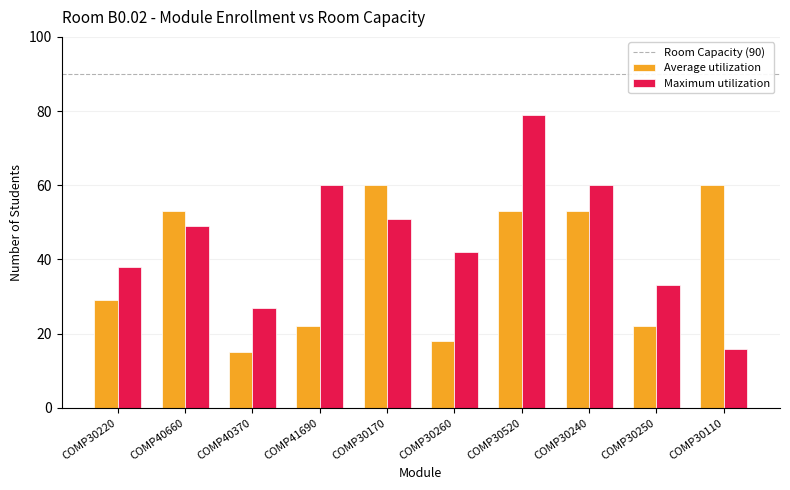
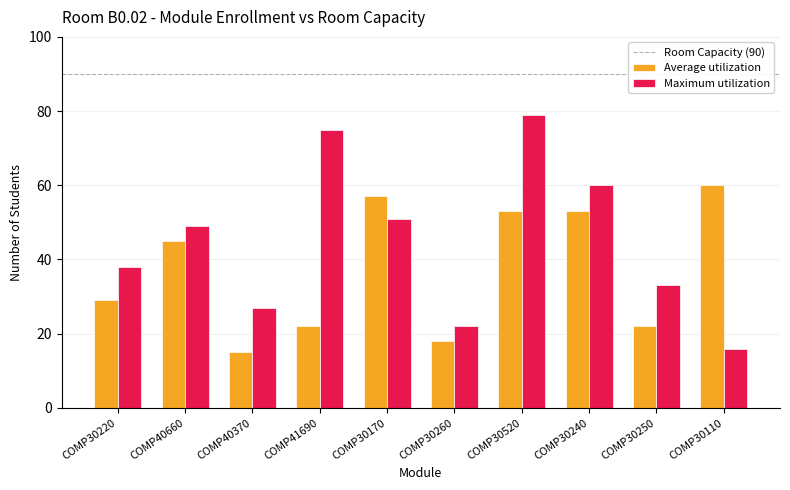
  {
    "Average utilization": {
      "COMP30220": 29,
-     "COMP40660": 53,
+     "COMP40660": 45,
      "COMP40370": 15,
      "COMP41690": 22,
-     "COMP30170": 60,
+     "COMP30170": 57,
      "COMP30260": 18,
      "COMP30520": 53,
      "COMP30240": 53,
      "COMP30250": 22,
      "COMP30110": 60
    },
    "Maximum utilization": {
      "COMP30220": 38,
      "COMP40660": 49,
      "COMP40370": 27,
-     "COMP41690": 60,
+     "COMP41690": 75,
      "COMP30170": 51,
-     "COMP30260": 42,
+     "COMP30260": 22,
      "COMP30520": 79,
      "COMP30240": 60,
      "COMP30250": 33,
      "COMP30110": 16
    }
  }
